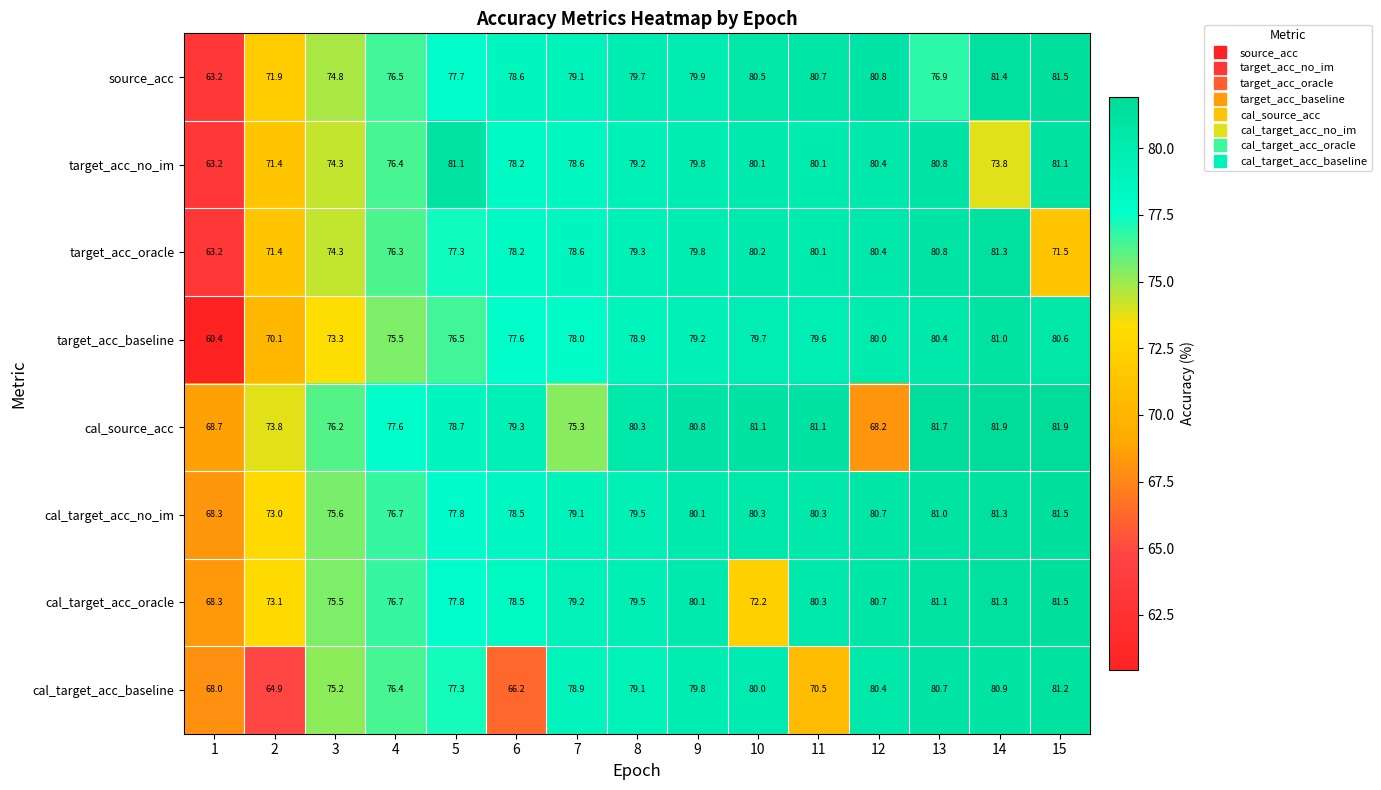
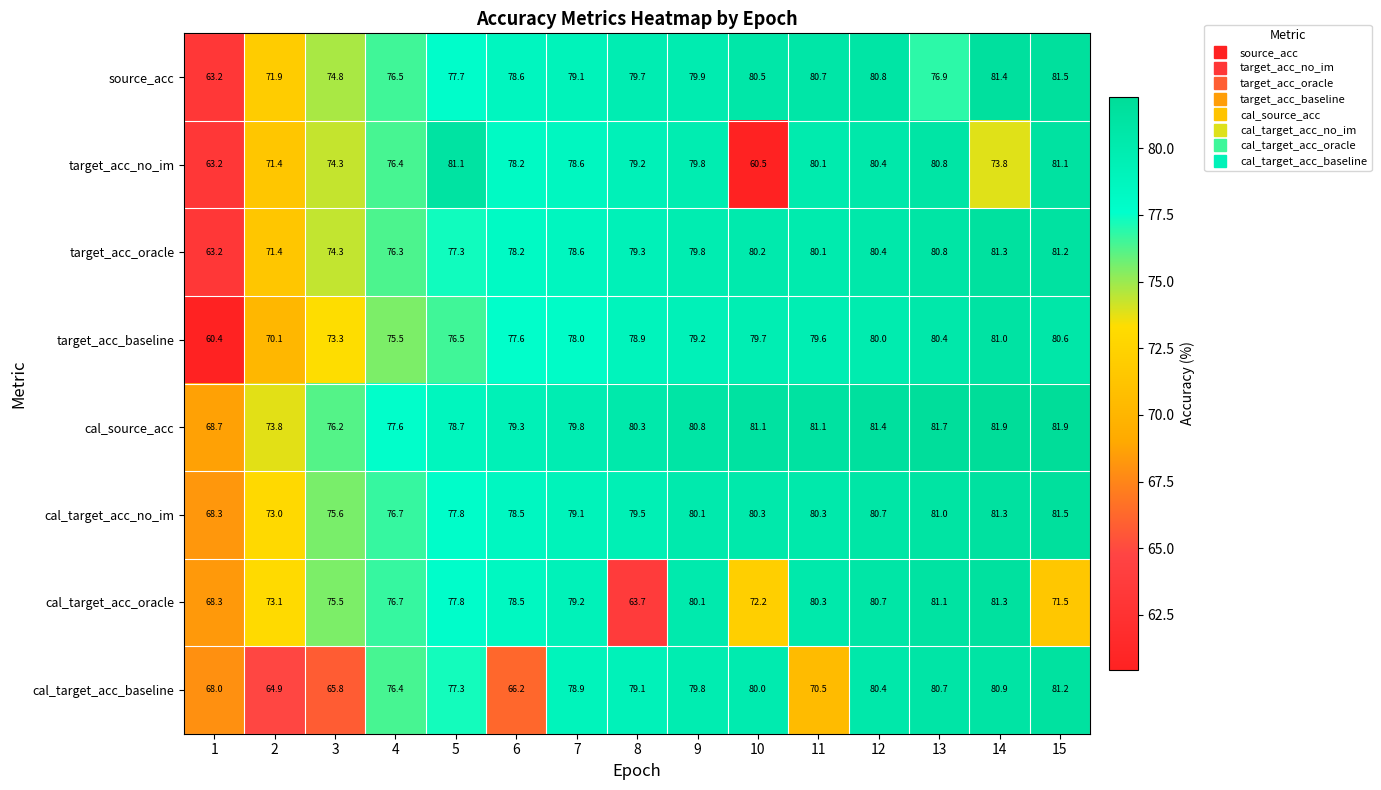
  {
    "source_acc": {
      "1": 63.2,
      "2": 71.9,
      "3": 74.8,
      "4": 76.5,
      "5": 77.7,
      "6": 78.6,
      "7": 79.1,
      "8": 79.7,
      "9": 79.9,
      "10": 80.5,
      "11": 80.7,
      "12": 80.8,
      "13": 76.9,
      "14": 81.4,
      "15": 81.5
    },
    "target_acc_no_im": {
      "1": 63.2,
      "2": 71.4,
      "3": 74.3,
      "4": 76.4,
      "5": 81.1,
      "6": 78.2,
      "7": 78.6,
      "8": 79.2,
      "9": 79.8,
-     "10": 80.1,
+     "10": 60.5,
      "11": 80.1,
      "12": 80.4,
      "13": 80.8,
      "14": 73.8,
      "15": 81.1
    },
    "target_acc_oracle": {
      "1": 63.2,
      "2": 71.4,
      "3": 74.3,
      "4": 76.3,
      "5": 77.3,
      "6": 78.2,
      "7": 78.6,
      "8": 79.3,
      "9": 79.8,
      "10": 80.2,
      "11": 80.1,
      "12": 80.4,
      "13": 80.8,
      "14": 81.3,
-     "15": 71.5
+     "15": 81.2
    },
    "target_acc_baseline": {
      "1": 60.4,
      "2": 70.1,
      "3": 73.3,
      "4": 75.5,
      "5": 76.5,
      "6": 77.6,
      "7": 78.0,
      "8": 78.9,
      "9": 79.2,
      "10": 79.7,
      "11": 79.6,
      "12": 80.0,
      "13": 80.4,
      "14": 81.0,
      "15": 80.6
    },
    "cal_source_acc": {
      "1": 68.7,
      "2": 73.8,
      "3": 76.2,
      "4": 77.6,
      "5": 78.7,
      "6": 79.3,
-     "7": 75.3,
+     "7": 79.8,
      "8": 80.3,
      "9": 80.8,
      "10": 81.1,
      "11": 81.1,
-     "12": 68.2,
+     "12": 81.4,
      "13": 81.7,
      "14": 81.9,
      "15": 81.9
    },
    "cal_target_acc_no_im": {
      "1": 68.3,
      "2": 73.0,
      "3": 75.6,
      "4": 76.7,
      "5": 77.8,
      "6": 78.5,
      "7": 79.1,
      "8": 79.5,
      "9": 80.1,
      "10": 80.3,
      "11": 80.3,
      "12": 80.7,
      "13": 81.0,
      "14": 81.3,
      "15": 81.5
    },
    "cal_target_acc_oracle": {
      "1": 68.3,
      "2": 73.1,
      "3": 75.5,
      "4": 76.7,
      "5": 77.8,
      "6": 78.5,
      "7": 79.2,
-     "8": 79.5,
+     "8": 63.7,
      "9": 80.1,
      "10": 72.2,
      "11": 80.3,
      "12": 80.7,
      "13": 81.1,
      "14": 81.3,
-     "15": 81.5
+     "15": 71.5
    },
    "cal_target_acc_baseline": {
      "1": 68.0,
      "2": 64.9,
-     "3": 75.2,
+     "3": 65.8,
      "4": 76.4,
      "5": 77.3,
      "6": 66.2,
      "7": 78.9,
      "8": 79.1,
      "9": 79.8,
      "10": 80.0,
      "11": 70.5,
      "12": 80.4,
      "13": 80.7,
      "14": 80.9,
      "15": 81.2
    }
  }
